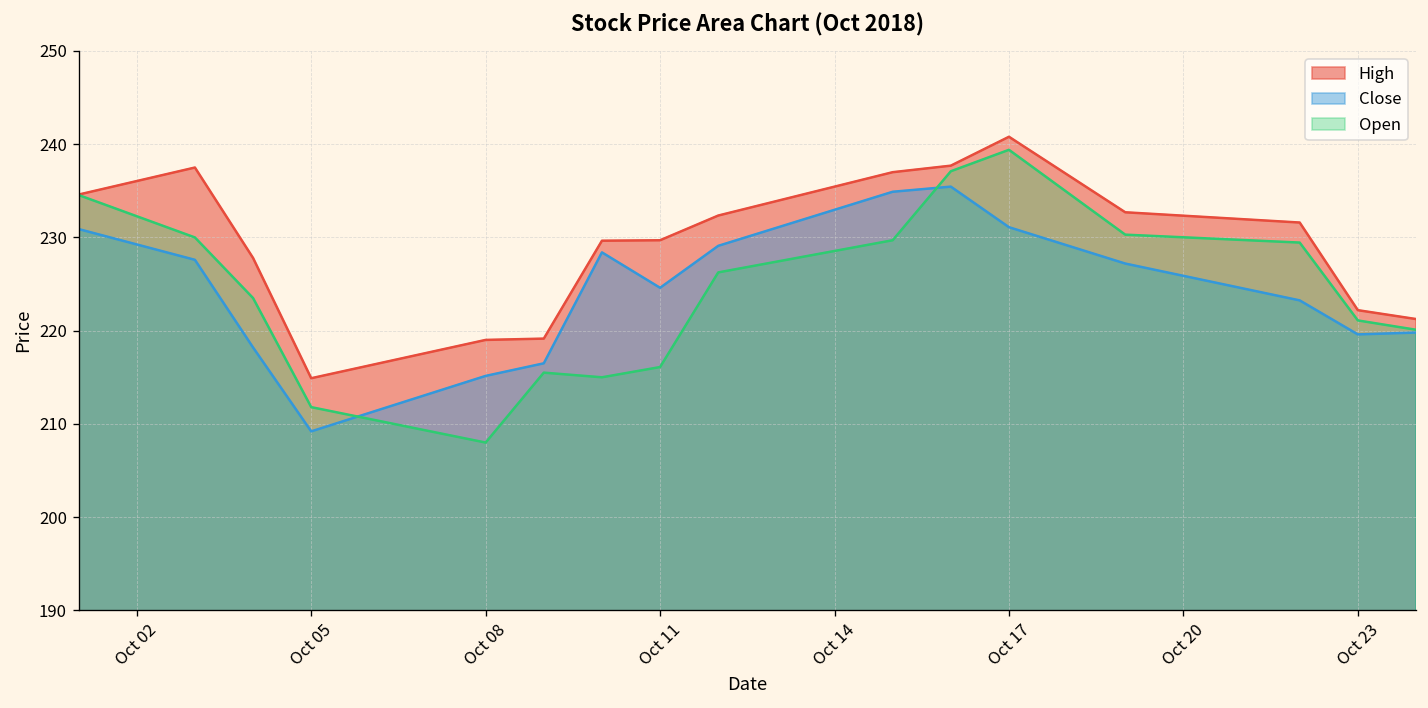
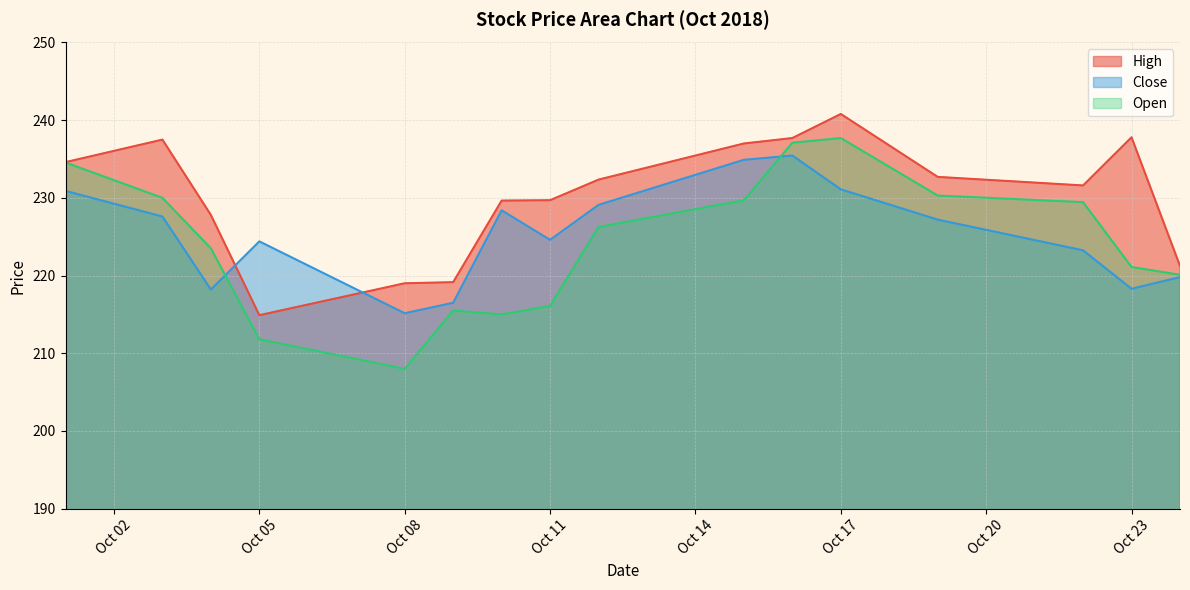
  {
    "High": {
      "Oct 05": 215,
      "Oct 08": 219,
      "Oct 11": 230,
      "Oct 17": 241,
-     "Oct 23": 222
+     "Oct 23": 238
    },
    "Close": {
-     "Oct 05": 209,
+     "Oct 05": 224,
      "Oct 08": 215,
      "Oct 11": 225,
      "Oct 17": 231,
-     "Oct 23": 220
+     "Oct 23": 218
    },
    "Open": {
      "Oct 05": 212,
      "Oct 08": 208,
      "Oct 11": 216,
-     "Oct 17": 239,
+     "Oct 17": 238,
      "Oct 23": 221
    }
  }
